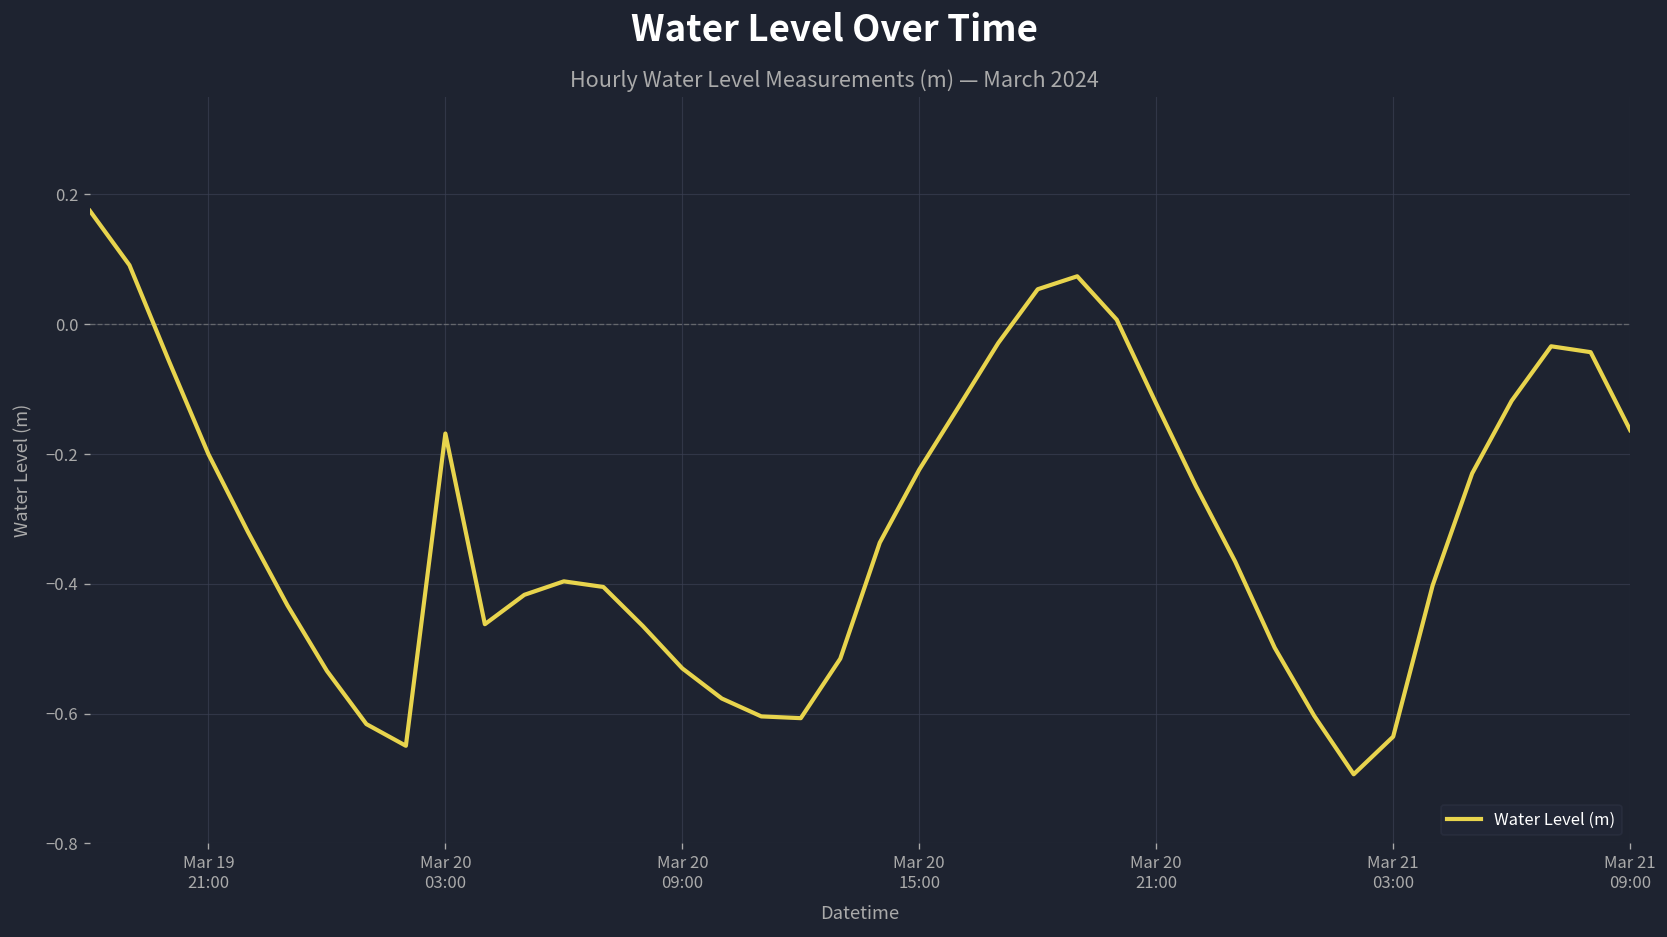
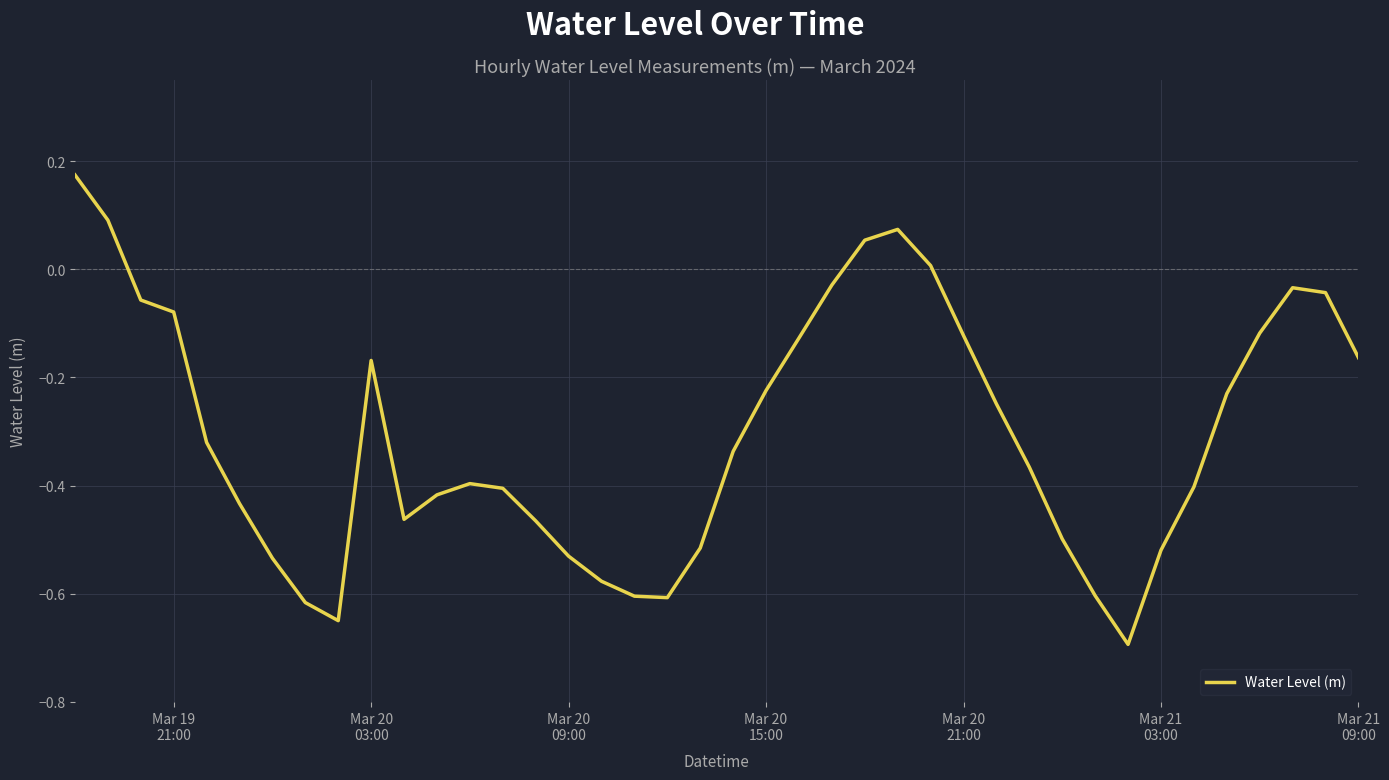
  {
-   "Mar 19 21:00": -0.20,
+   "Mar 19 21:00": -0.08,
    "Mar 20 03:00": -0.17,
    "Mar 20 09:00": -0.53,
    "Mar 20 15:00": -0.22,
    "Mar 20 21:00": -0.12,
-   "Mar 21 03:00": -0.64,
+   "Mar 21 03:00": -0.52,
    "Mar 21 09:00": -0.16
  }
